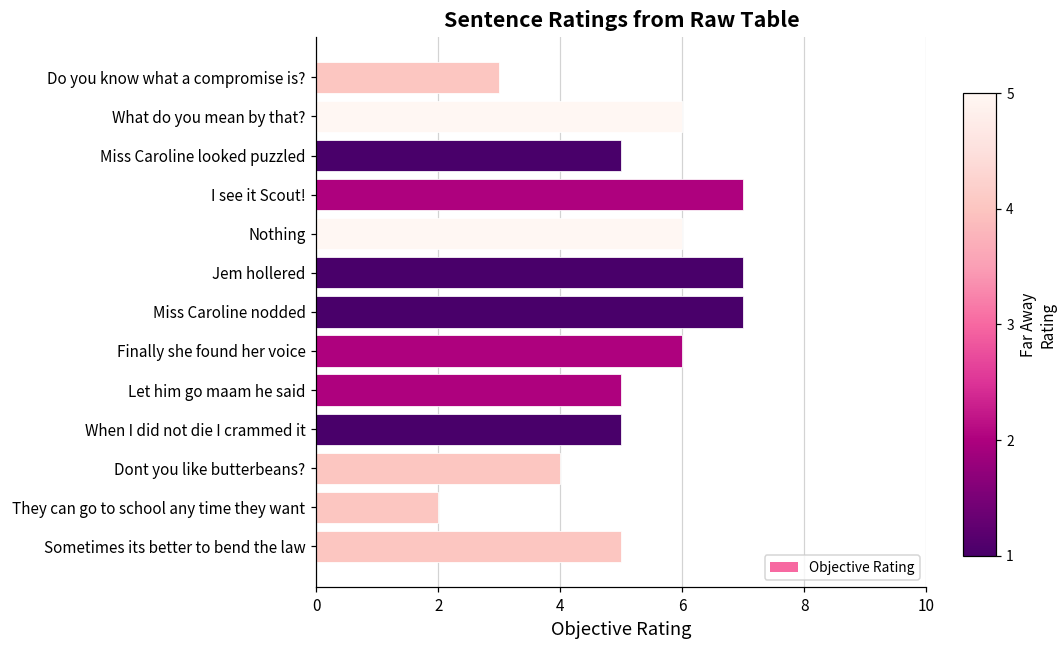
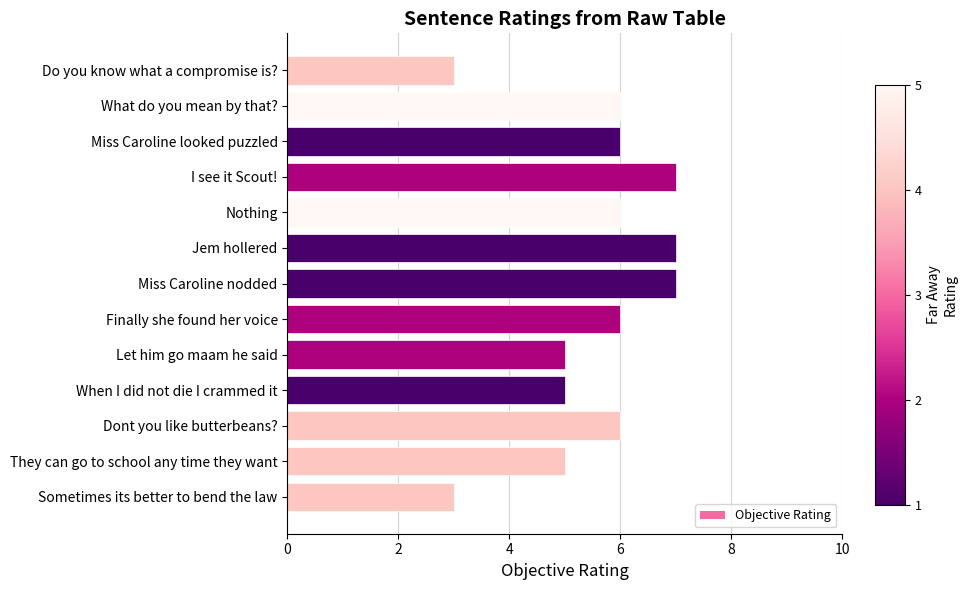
  {
    "Do you know what a compromise is?": 3,
    "What do you mean by that?": 6,
-   "Miss Caroline looked puzzled": 5,
+   "Miss Caroline looked puzzled": 6,
    "I see it Scout!": 7,
    "Nothing": 6,
    "Jem hollered": 7,
    "Miss Caroline nodded": 7,
    "Finally she found her voice": 6,
    "Let him go maam he said": 5,
    "When I did not die I crammed it": 5,
-   "Dont you like butterbeans?": 4,
-   "They can go to school any time they want": 2,
-   "Sometimes its better to bend the law": 5
+   "Dont you like butterbeans?": 6,
+   "They can go to school any time they want": 5,
+   "Sometimes its better to bend the law": 3
  }
